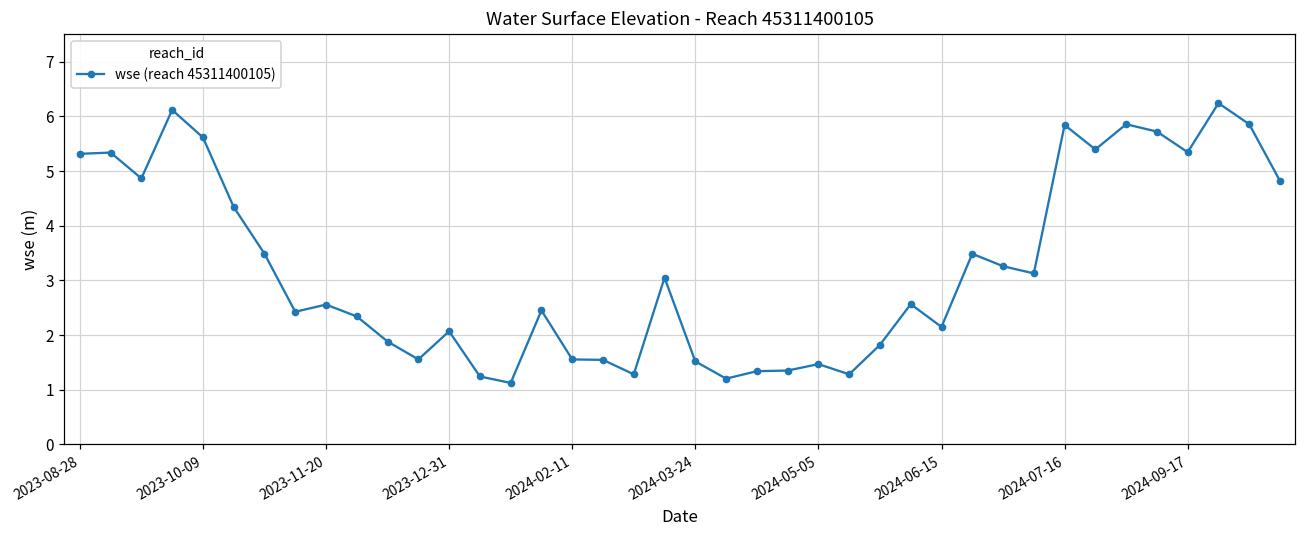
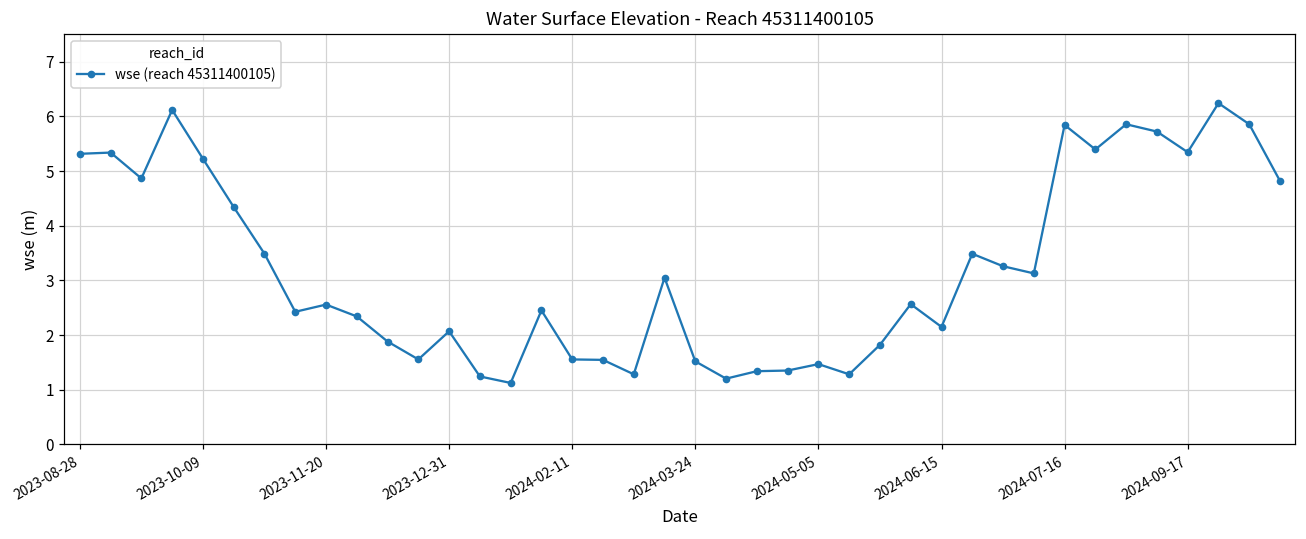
  {
    "2023-08-28": 5.3,
-   "2023-10-09": 5.6,
+   "2023-10-09": 5.2,
    "2023-11-20": 2.6,
    "2023-12-31": 2.1,
    "2024-02-11": 1.6,
    "2024-03-24": 1.5,
    "2024-05-05": 1.5,
    "2024-06-15": 2.2,
    "2024-07-16": 5.8,
    "2024-09-17": 5.3
  }
